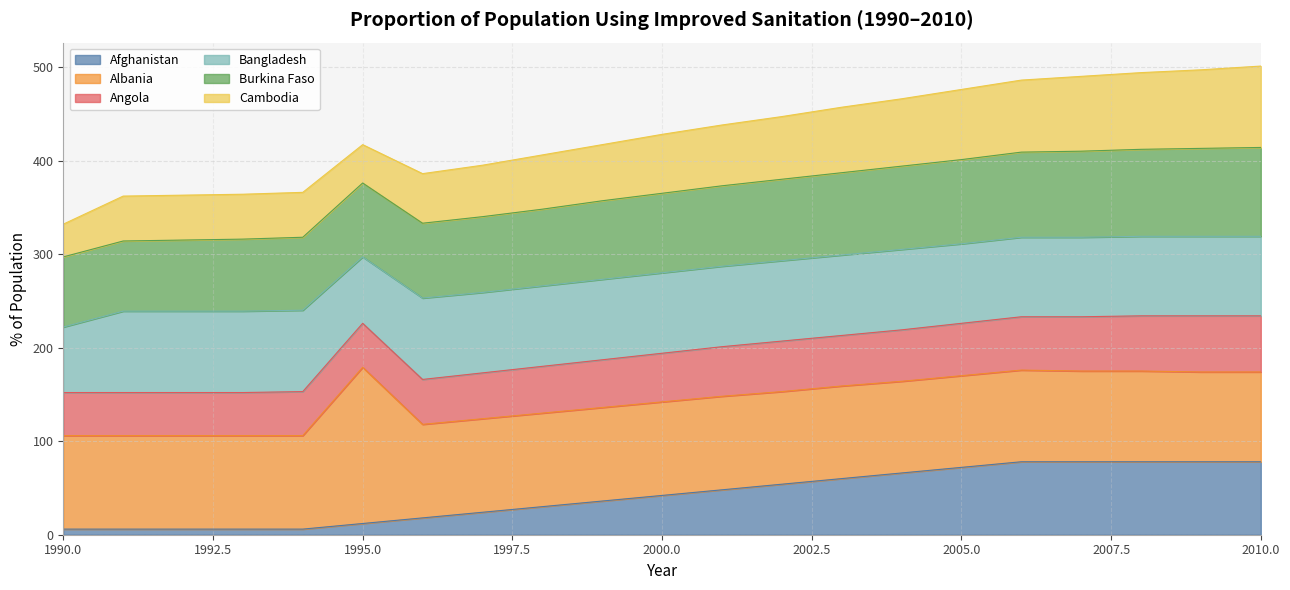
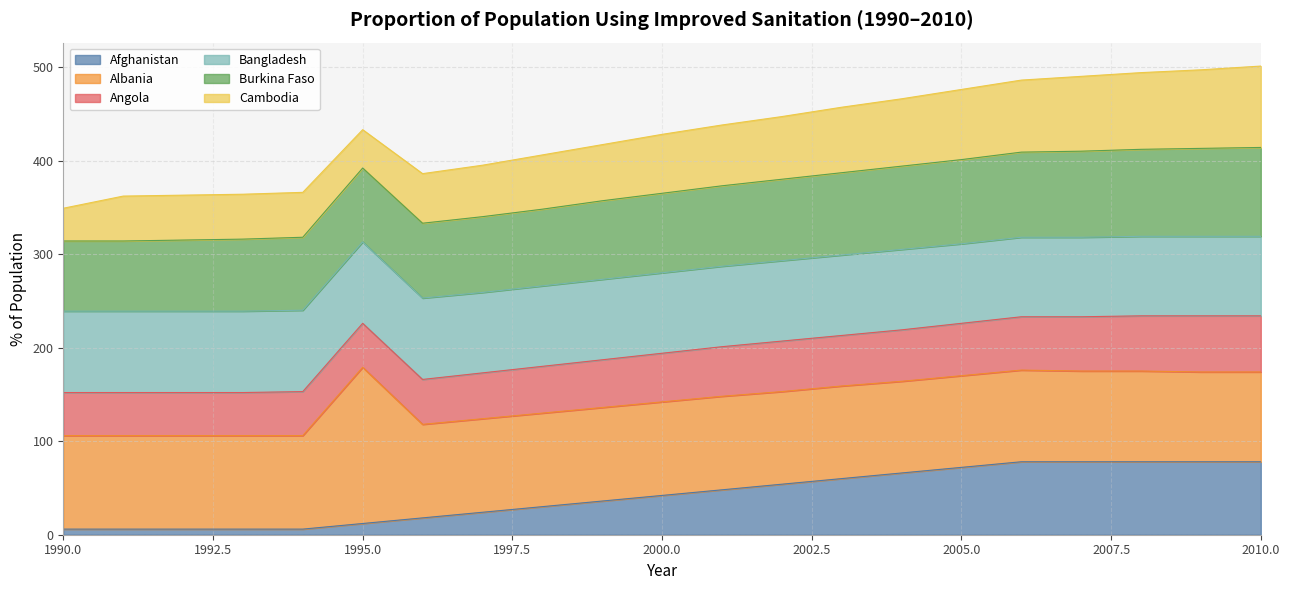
  {
    "Afghanistan": {
      "1990.0": 10,
      "1995.0": 10,
      "2000.0": 40,
      "2005.0": 70,
      "2010.0": 80
    },
    "Albania": {
      "1990.0": 100,
      "1995.0": 170,
      "2000.0": 100,
      "2005.0": 100,
      "2010.0": 100
    },
    "Angola": {
      "1990.0": 50,
      "1995.0": 50,
      "2000.0": 50,
      "2005.0": 60,
      "2010.0": 60
    },
    "Bangladesh": {
-     "1990.0": 70,
-     "1995.0": 70,
+     "1990.0": 90,
+     "1995.0": 90,
      "2000.0": 90,
      "2005.0": 90,
      "2010.0": 90
    },
    "Burkina Faso": {
      "1990.0": 80,
      "1995.0": 80,
      "2000.0": 90,
      "2005.0": 90,
      "2010.0": 100
    },
    "Cambodia": {
      "1990.0": 40,
      "1995.0": 40,
      "2000.0": 60,
      "2005.0": 80,
      "2010.0": 90
    }
  }
